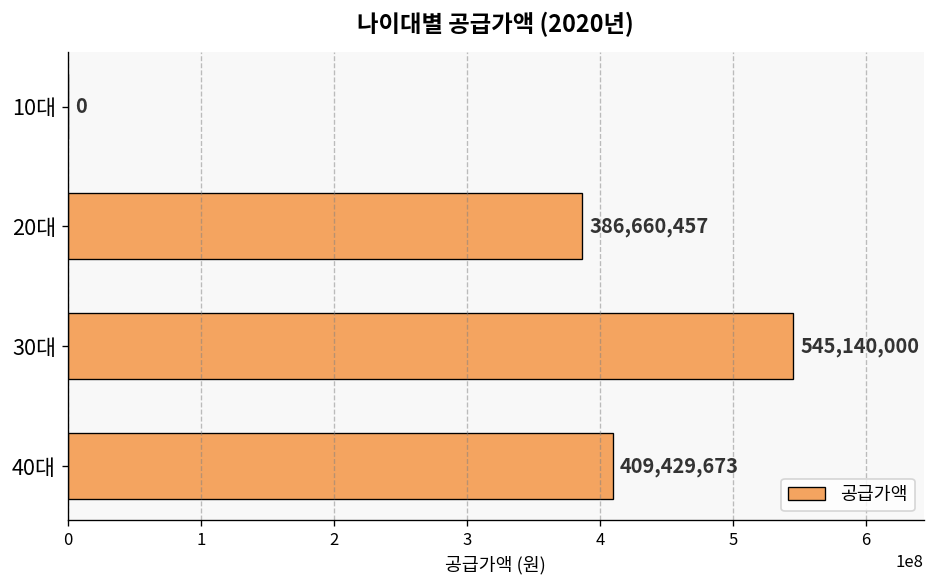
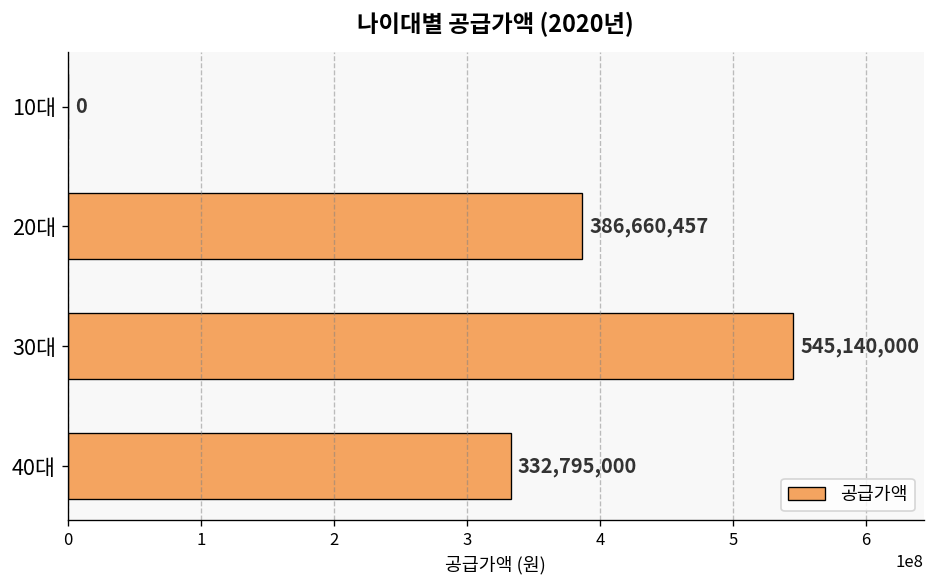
  {
    "10대": "0",
    "20대": "386,660,457",
    "30대": "545,140,000",
-   "40대": "409,429,673"
+   "40대": "332,795,000"
  }
